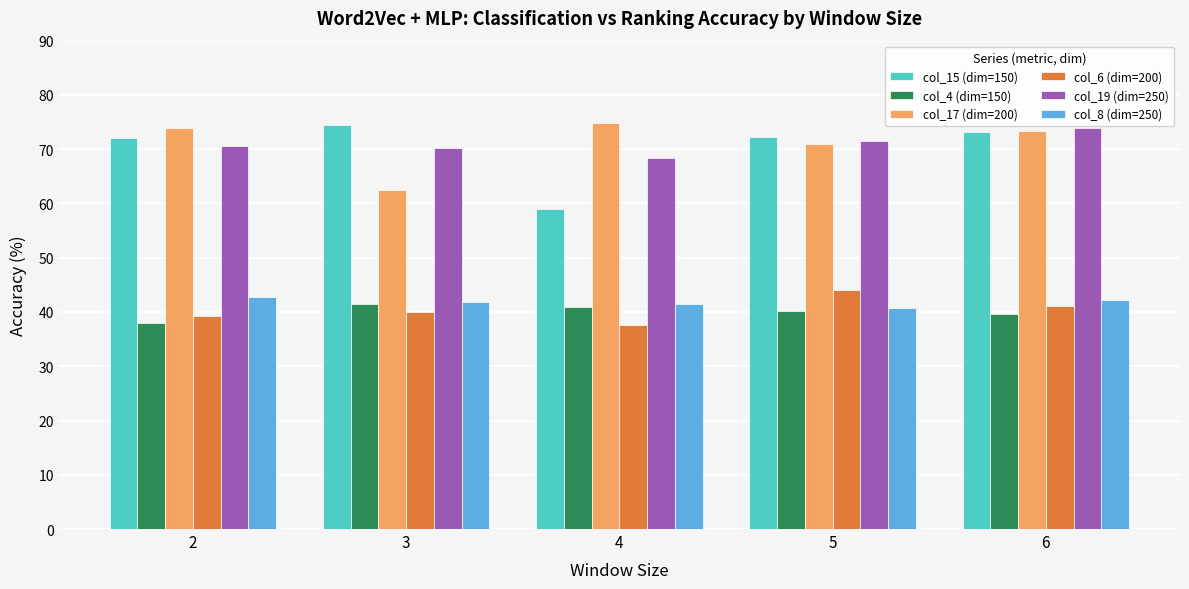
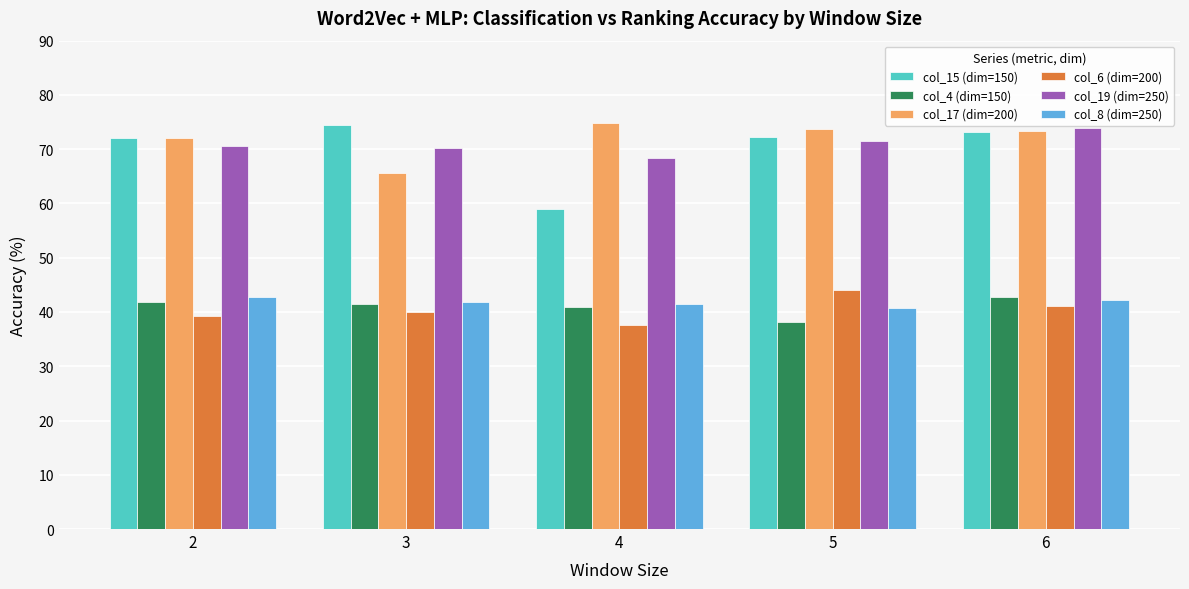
  {
    "col_4 (dim=150)": {
-     "2": 38,
+     "2": 42,
      "3": 41,
      "4": 41,
-     "5": 40,
-     "6": 40
+     "5": 38,
+     "6": 43
    },
    "col_17 (dim=200)": {
-     "2": 74,
-     "3": 62,
+     "2": 72,
+     "3": 66,
      "4": 75,
-     "5": 71,
+     "5": 74,
      "6": 73
    },
    "col_6 (dim=200)": {
      "2": 39,
      "3": 40,
      "4": 38,
      "5": 44,
      "6": 41
    },
    "col_19 (dim=250)": {
      "2": 71,
      "3": 70,
      "4": 68,
      "5": 72,
      "6": 74
    }
  }
